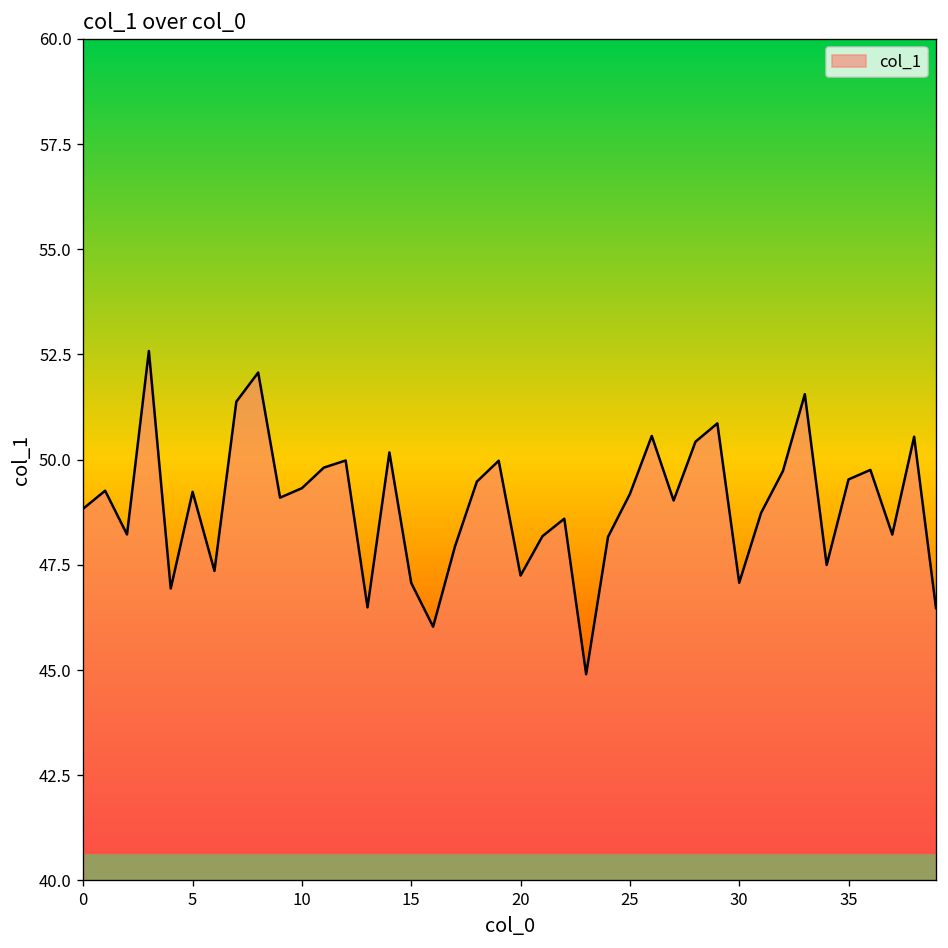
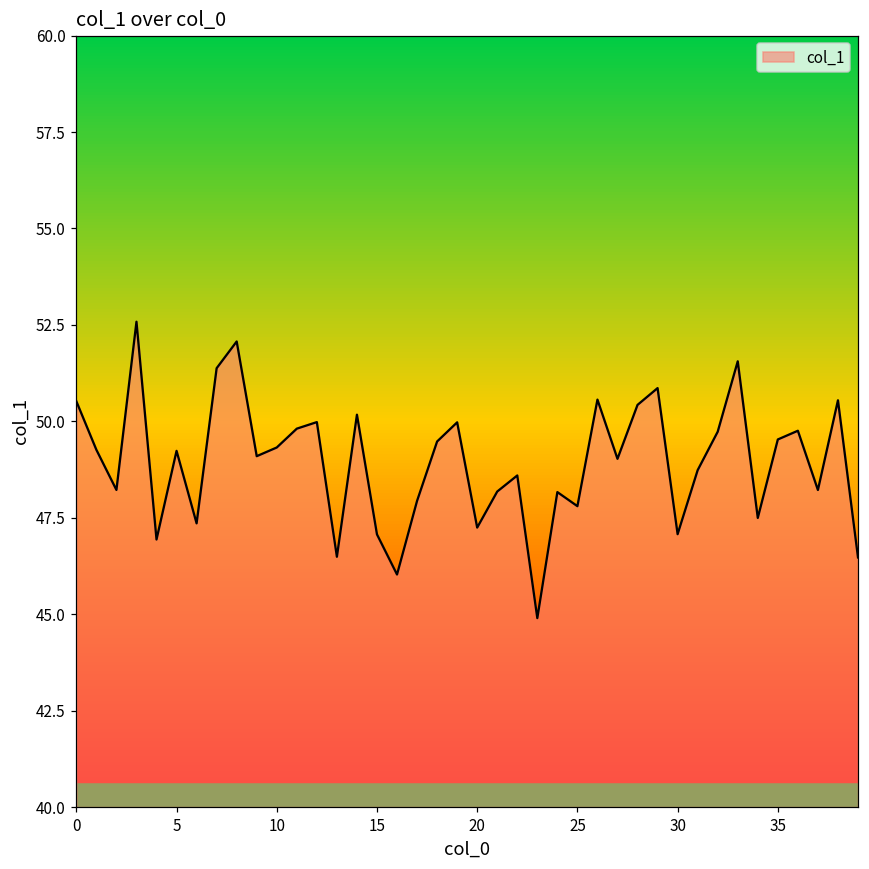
  {
-   "0": 48.8,
+   "0": 50.5,
    "5": 49.2,
    "10": 49.3,
    "15": 47.1,
    "20": 47.2,
-   "25": 49.2,
+   "25": 47.8,
    "30": 47.1,
    "35": 49.5
  }
